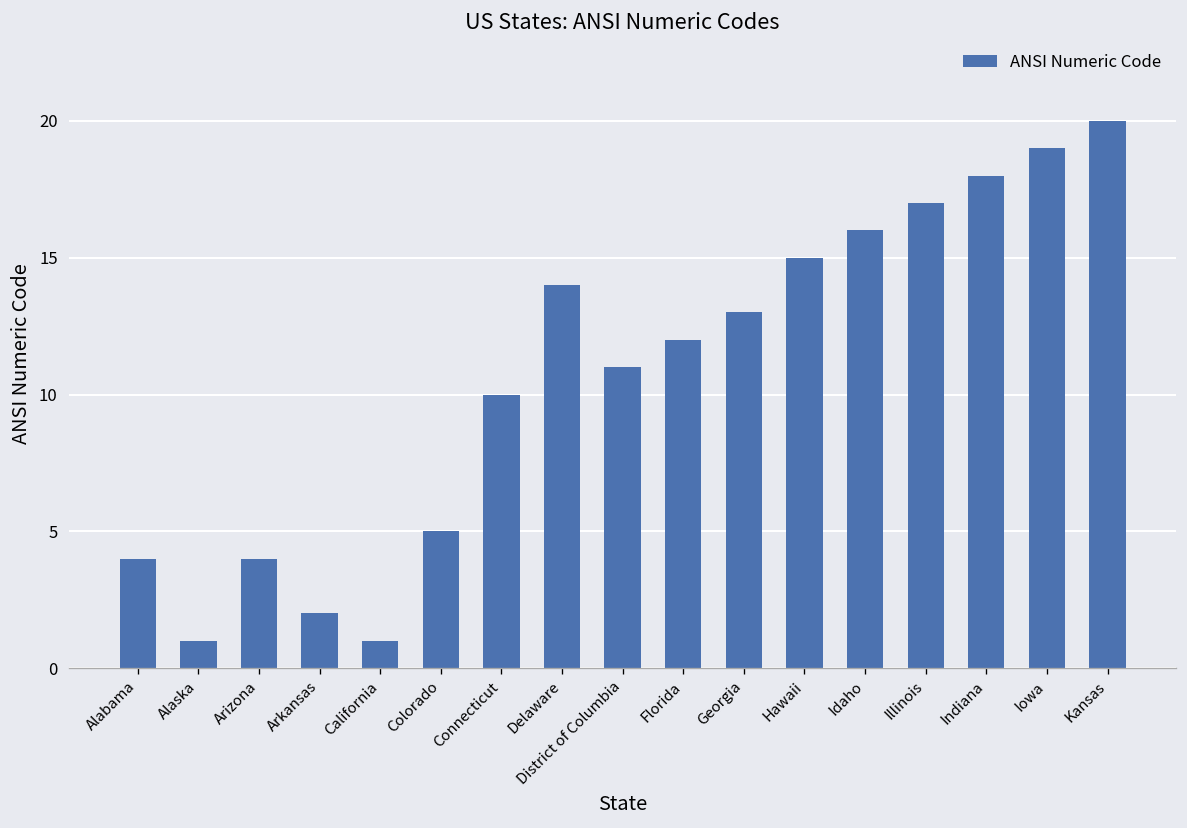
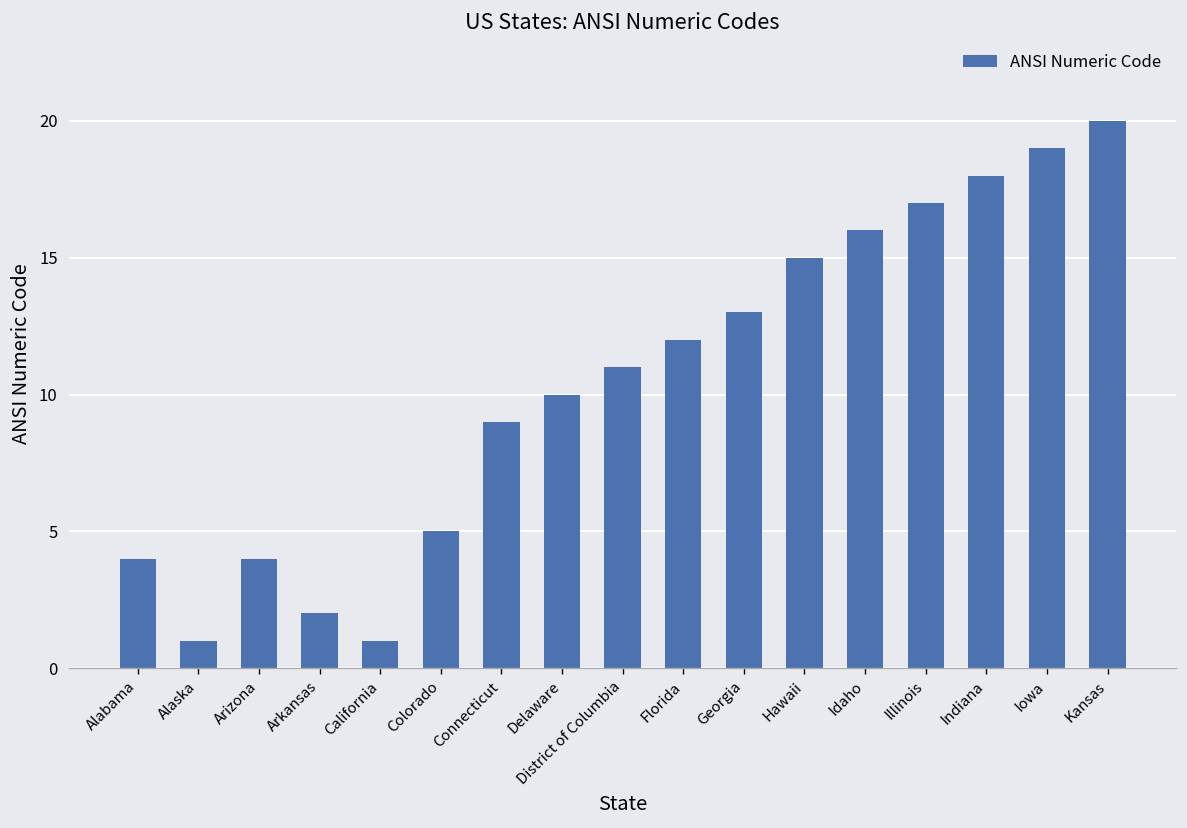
  {
    "Alabama": 4,
    "Alaska": 1,
    "Arizona": 4,
    "Arkansas": 2,
    "California": 1,
    "Colorado": 5,
-   "Connecticut": 10,
-   "Delaware": 14,
+   "Connecticut": 9,
+   "Delaware": 10,
    "District of Columbia": 11,
    "Florida": 12,
    "Georgia": 13,
    "Hawaii": 15,
    "Idaho": 16,
    "Illinois": 17,
    "Indiana": 18,
    "Iowa": 19,
    "Kansas": 20
  }
